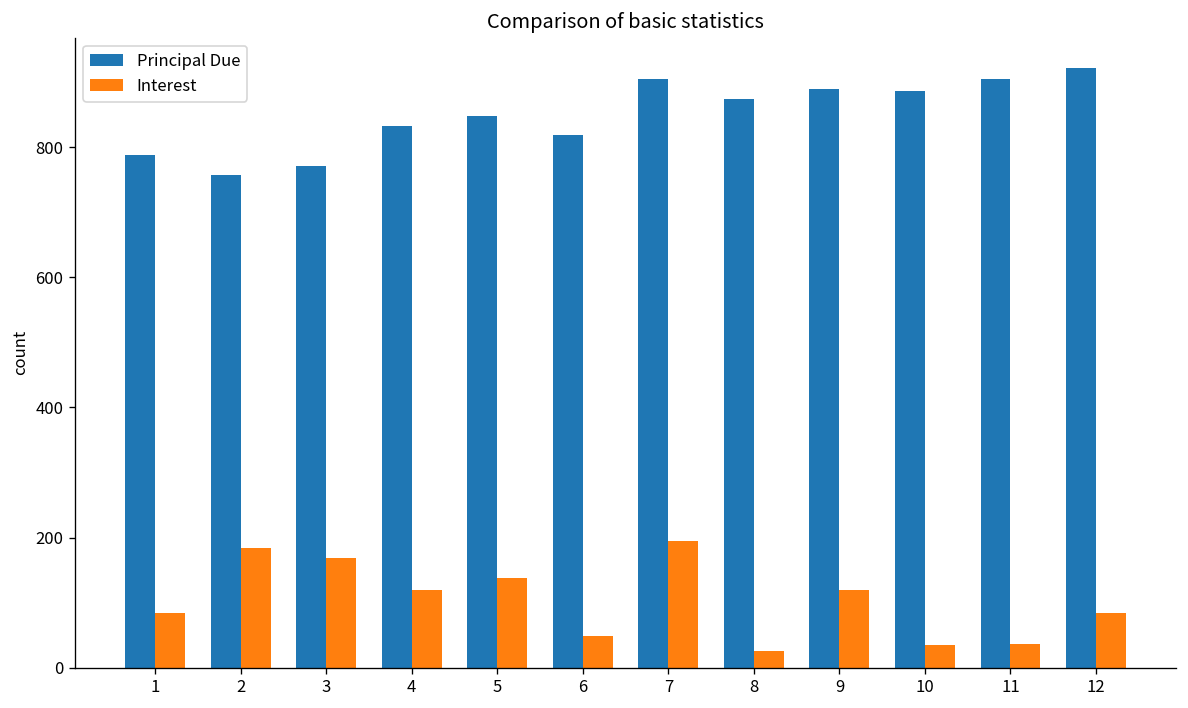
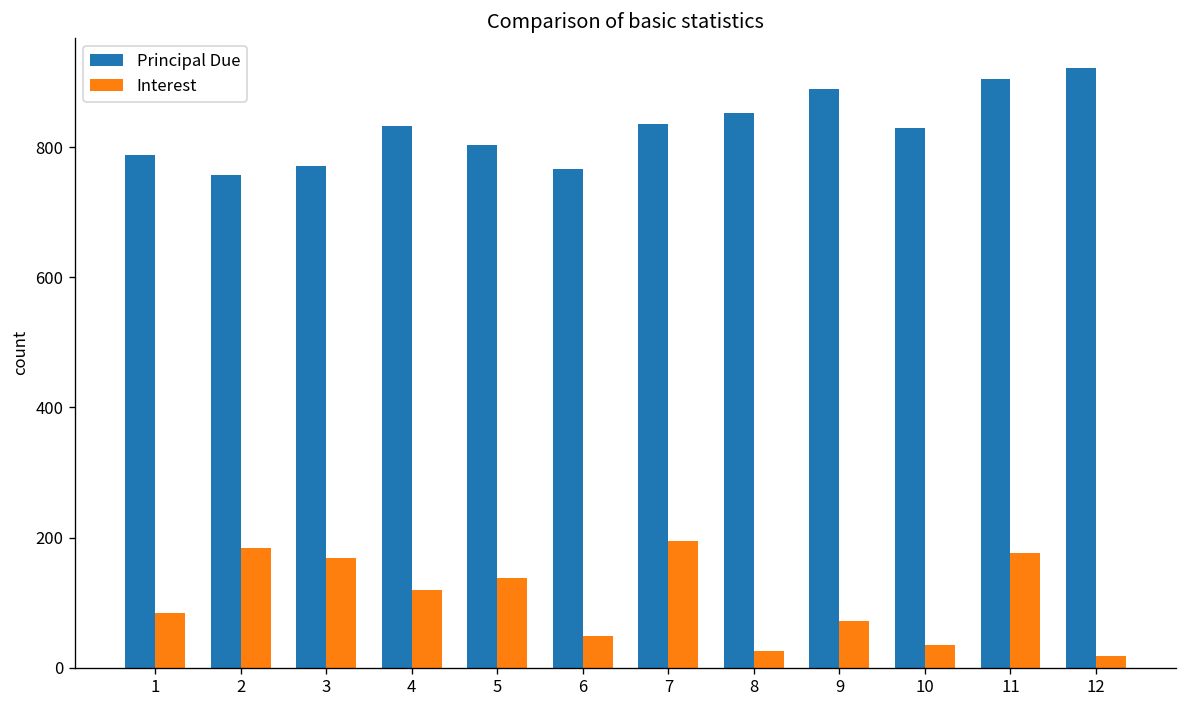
  {
    "Principal Due": {
      "1": 790,
      "2": 760,
      "3": 770,
      "4": 830,
-     "5": 850,
-     "6": 820,
-     "7": 910,
-     "8": 870,
+     "5": 800,
+     "6": 770,
+     "7": 840,
+     "8": 850,
      "9": 890,
-     "10": 890,
+     "10": 830,
      "11": 900,
      "12": 920
    },
    "Interest": {
      "1": 80,
      "2": 180,
      "3": 170,
      "4": 120,
      "5": 140,
      "6": 50,
      "7": 190,
      "8": 20,
-     "9": 120,
+     "9": 70,
      "10": 30,
-     "11": 40,
-     "12": 80
+     "11": 180,
+     "12": 20
    }
  }
